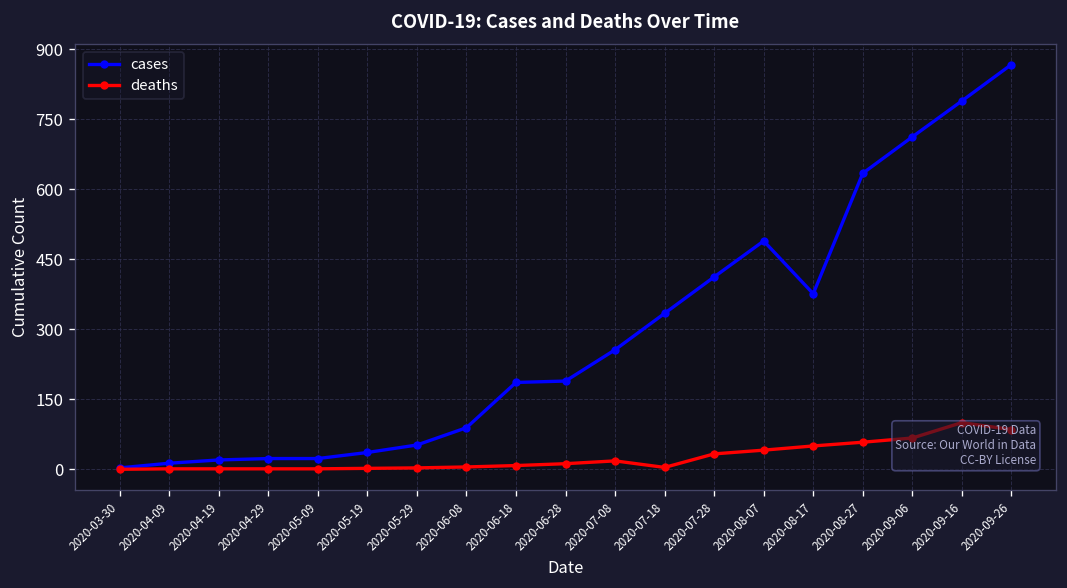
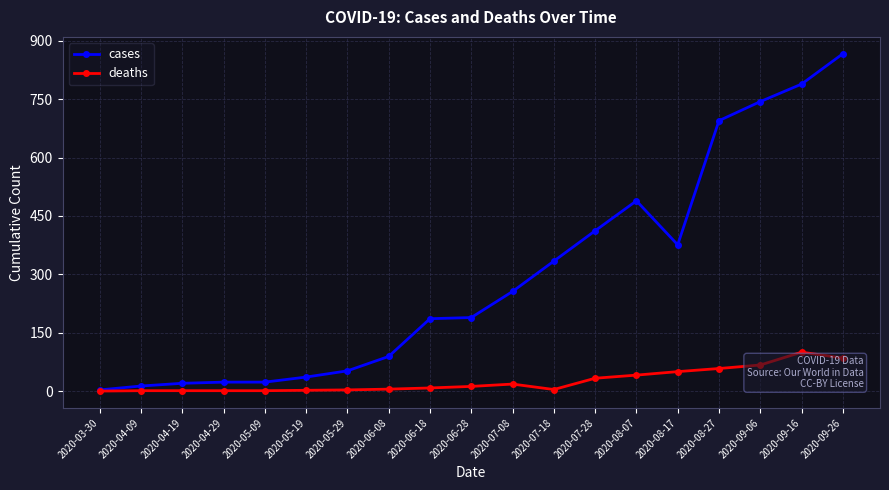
  {
    "cases": {
      "2020-04-09": 10,
      "2020-04-19": 20,
      "2020-04-29": 20,
      "2020-05-09": 20,
      "2020-05-19": 40,
      "2020-05-29": 50,
      "2020-06-08": 90,
      "2020-06-18": 190,
      "2020-06-28": 190,
      "2020-07-08": 260,
      "2020-07-18": 330,
      "2020-07-28": 410,
      "2020-08-07": 490,
      "2020-08-17": 380,
-     "2020-08-27": 630,
-     "2020-09-06": 710,
+     "2020-08-27": 700,
+     "2020-09-06": 740,
      "2020-09-16": 790,
      "2020-09-26": 870
    },
    "deaths": {
      "2020-04-09": 0,
      "2020-04-19": 0,
      "2020-04-29": 0,
      "2020-05-09": 0,
      "2020-05-19": 0,
      "2020-05-29": 0,
      "2020-06-08": 10,
      "2020-06-18": 10,
      "2020-06-28": 10,
      "2020-07-08": 20,
      "2020-07-18": 0,
      "2020-07-28": 30,
      "2020-08-07": 40,
      "2020-08-17": 50,
      "2020-08-27": 60,
      "2020-09-16": 100
    }
  }
